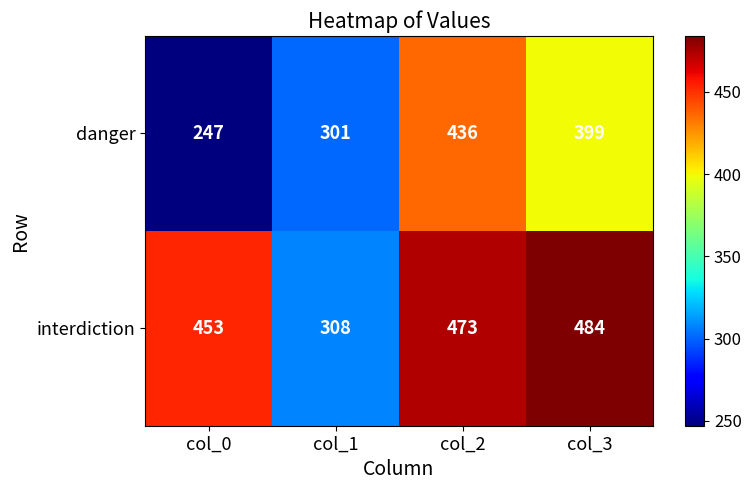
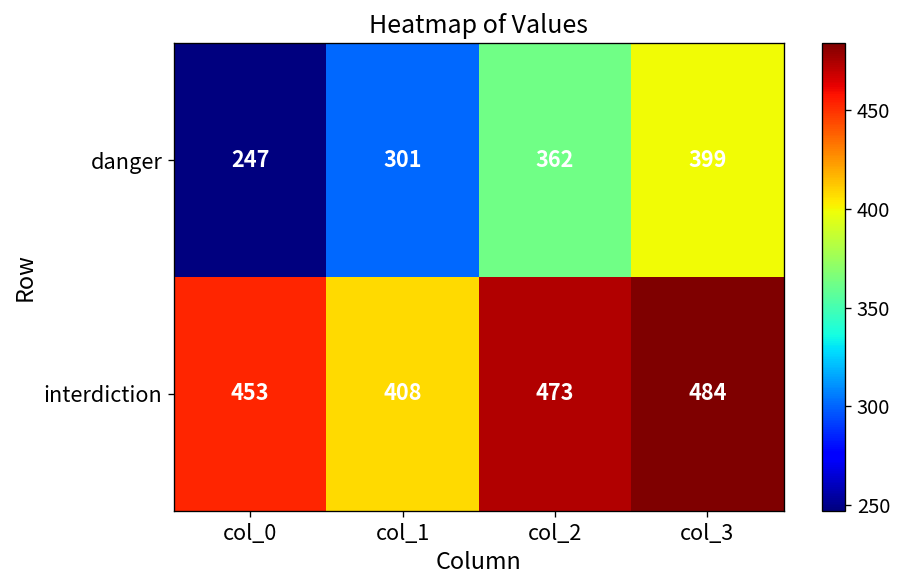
  {
    "danger": {
      "col_0": 247,
      "col_1": 301,
-     "col_2": 436,
+     "col_2": 362,
      "col_3": 399
    },
    "interdiction": {
      "col_0": 453,
-     "col_1": 308,
+     "col_1": 408,
      "col_2": 473,
      "col_3": 484
    }
  }
